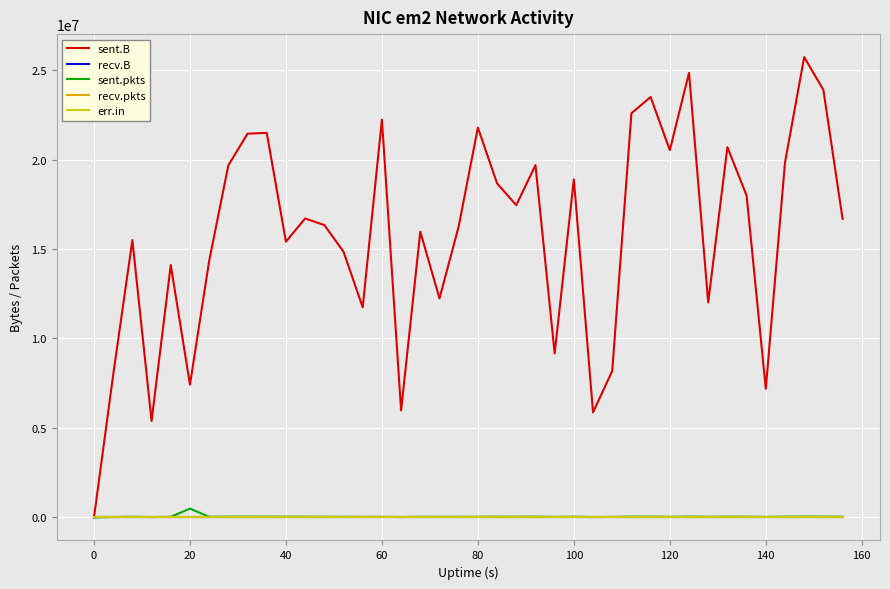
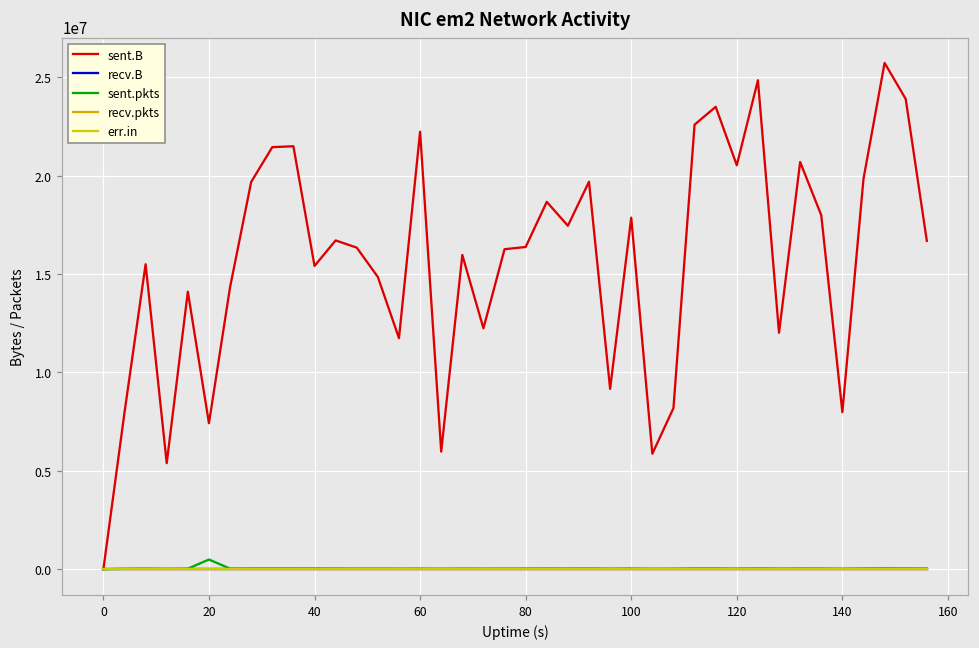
  {
    "sent.B": {
      "20": 7400000,
      "40": 15400000,
      "60": 22200000,
-     "80": 21800000,
-     "100": 18900000,
+     "80": 16400000,
+     "100": 17900000,
      "120": 20500000,
-     "140": 7200000
+     "140": 8000000
    },
    "err.in": {
      "20": 0
    },
    "sent.pkts": {
      "20": 500000
    }
  }
